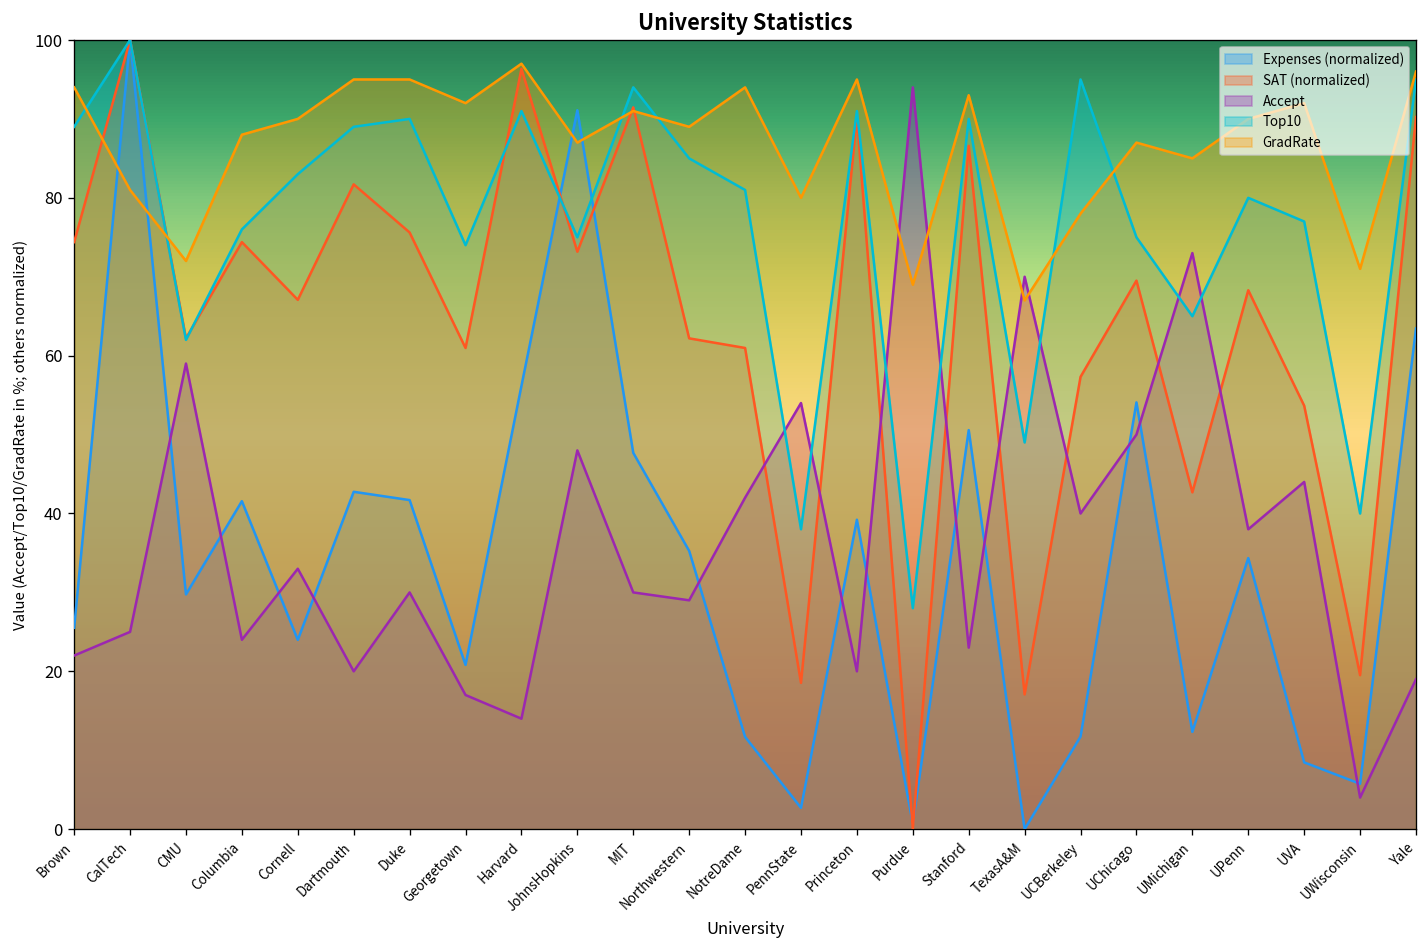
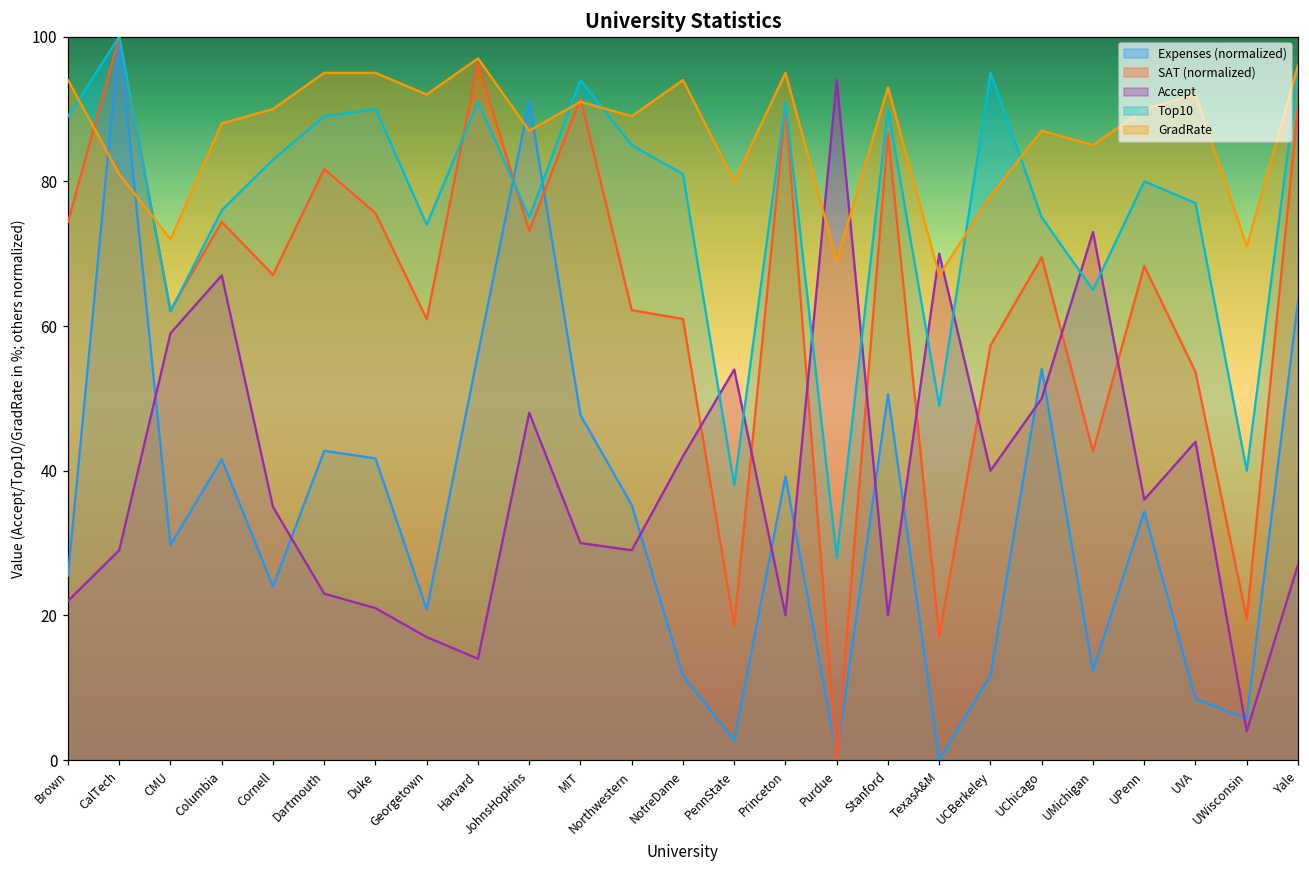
  {
    "Accept": {
      "Brown": 22,
-     "CalTech": 25,
+     "CalTech": 29,
      "CMU": 59,
-     "Columbia": 24,
-     "Cornell": 33,
-     "Dartmouth": 20,
-     "Duke": 30,
+     "Columbia": 67,
+     "Cornell": 35,
+     "Dartmouth": 23,
+     "Duke": 21,
      "Georgetown": 17,
      "Harvard": 14,
      "JohnsHopkins": 48,
      "MIT": 30,
      "Northwestern": 29,
      "NotreDame": 42,
      "PennState": 54,
      "Princeton": 20,
      "Purdue": 94,
-     "Stanford": 23,
+     "Stanford": 20,
      "TexasA&M": 70,
      "UCBerkeley": 40,
      "UChicago": 50,
      "UMichigan": 73,
-     "UPenn": 38,
+     "UPenn": 36,
      "UVA": 44,
      "UWisconsin": 4,
-     "Yale": 19
+     "Yale": 27
    }
  }
